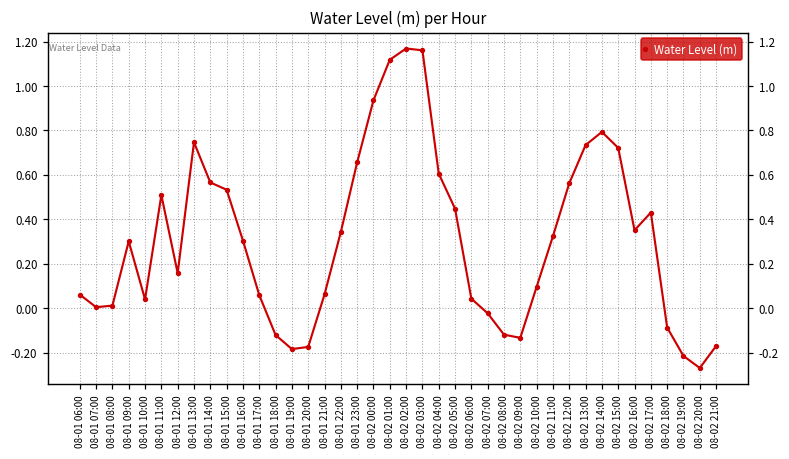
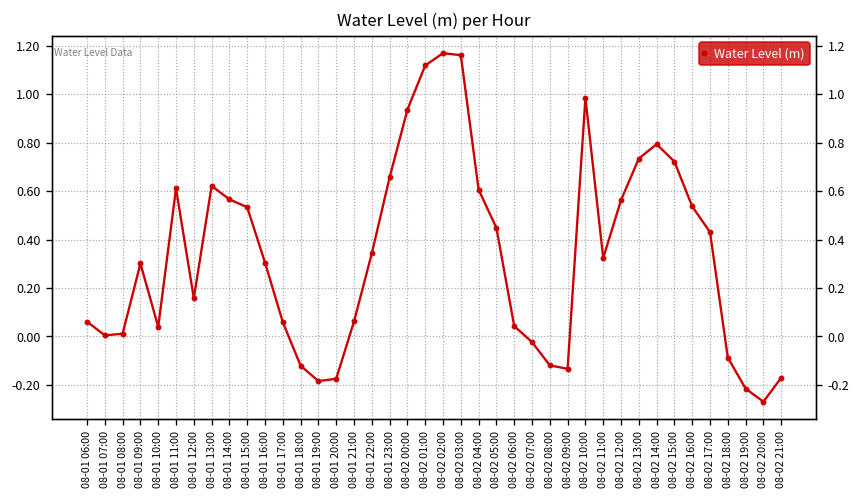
  {
    "08-01 06:00": 0.06,
    "08-01 07:00": 0.00,
    "08-01 08:00": 0.01,
    "08-01 09:00": 0.30,
    "08-01 10:00": 0.04,
-   "08-01 11:00": 0.51,
+   "08-01 11:00": 0.61,
    "08-01 12:00": 0.16,
-   "08-01 13:00": 0.75,
+   "08-01 13:00": 0.62,
    "08-01 14:00": 0.57,
    "08-01 15:00": 0.53,
    "08-01 16:00": 0.30,
    "08-01 17:00": 0.06,
    "08-01 18:00": -0.12,
    "08-01 19:00": -0.18,
    "08-01 20:00": -0.17,
    "08-01 21:00": 0.06,
    "08-01 22:00": 0.34,
    "08-01 23:00": 0.66,
    "08-02 00:00": 0.94,
    "08-02 01:00": 1.12,
    "08-02 02:00": 1.17,
    "08-02 03:00": 1.16,
    "08-02 04:00": 0.61,
    "08-02 05:00": 0.45,
    "08-02 06:00": 0.04,
    "08-02 07:00": -0.02,
    "08-02 08:00": -0.12,
    "08-02 09:00": -0.13,
-   "08-02 10:00": 0.10,
+   "08-02 10:00": 0.98,
    "08-02 11:00": 0.32,
    "08-02 12:00": 0.56,
    "08-02 13:00": 0.73,
    "08-02 14:00": 0.79,
    "08-02 15:00": 0.72,
-   "08-02 16:00": 0.35,
+   "08-02 16:00": 0.54,
    "08-02 17:00": 0.43,
    "08-02 18:00": -0.09,
    "08-02 19:00": -0.22,
    "08-02 20:00": -0.27,
    "08-02 21:00": -0.17
  }
